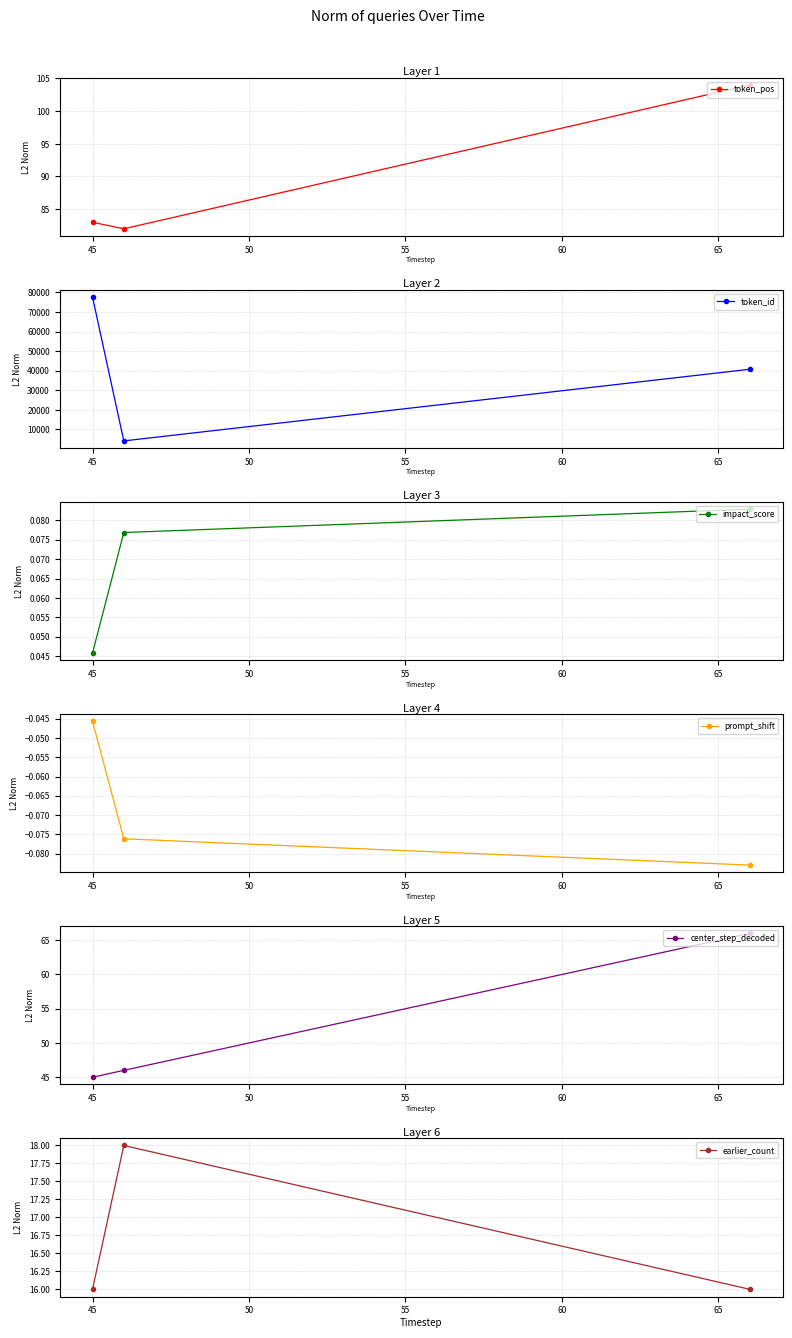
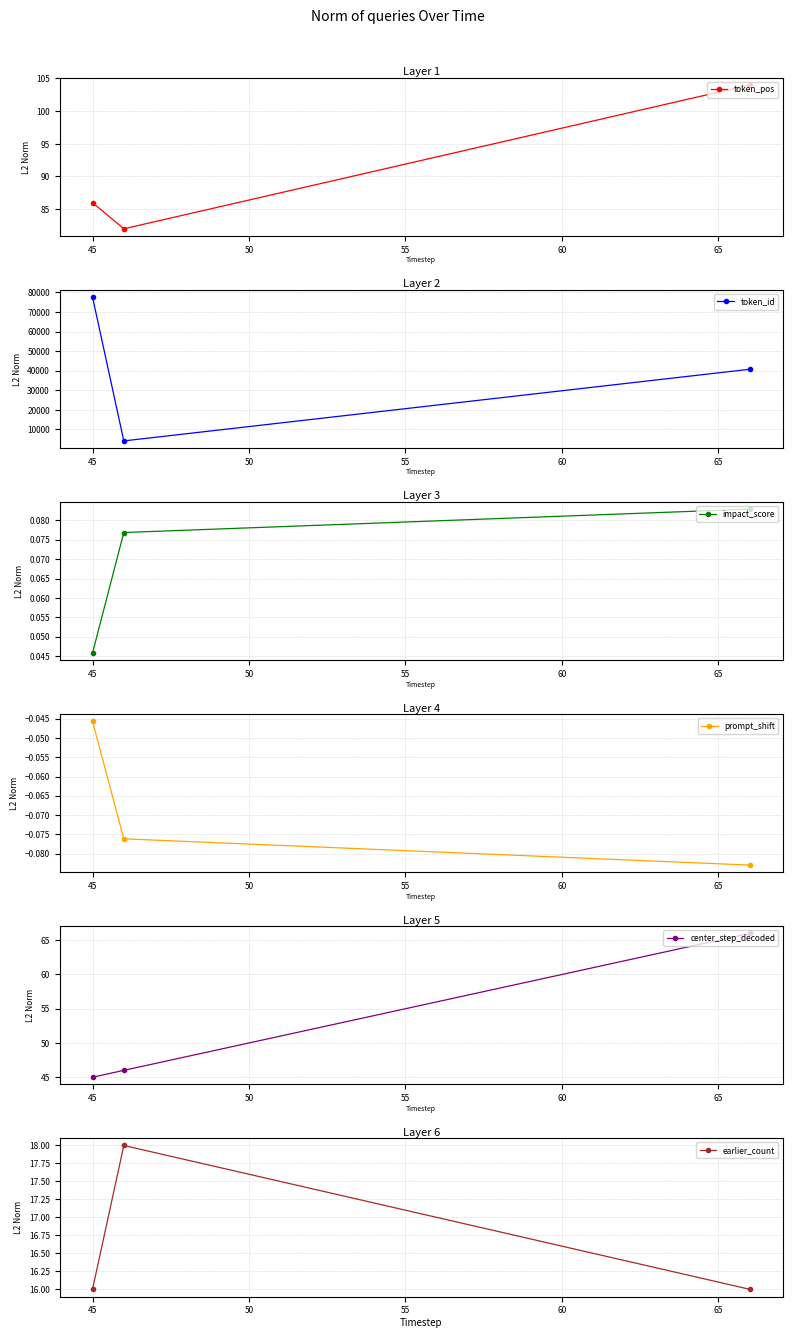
  {
    "Layer 1": {
-     "45": 83
+     "45": 86
    },
    "Layer 2": {
      "45": 78000
    },
    "Layer 3": {
      "45": 0.046
    },
    "Layer 4": {
      "45": -0.046
    },
    "Layer 5": {
      "45": 45
    },
    "Layer 6": {
      "45": 16.0
    }
  }
